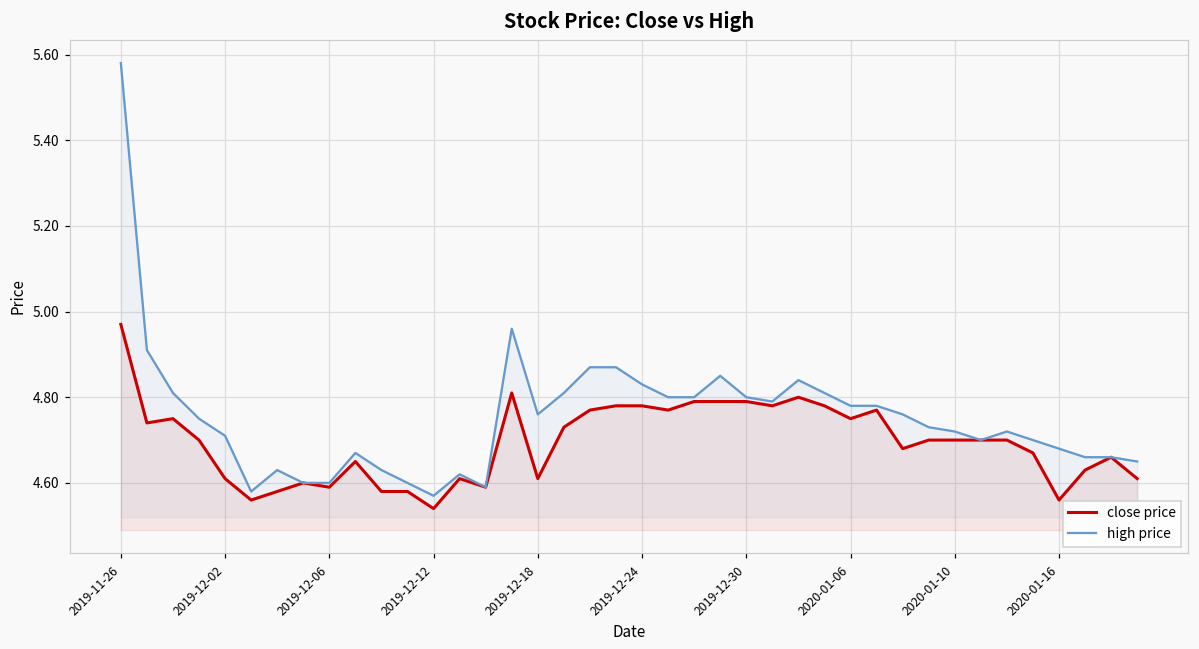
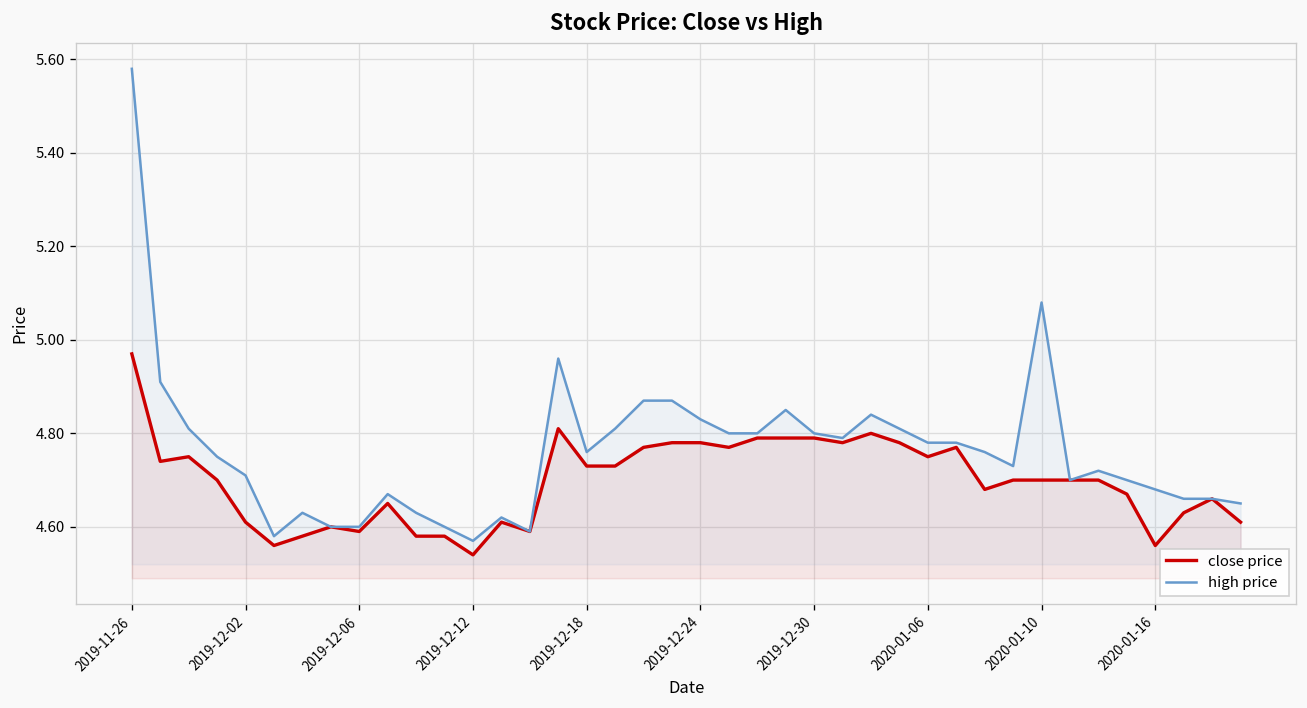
  {
    "close price": {
      "2019-11-26": 4.97,
      "2019-12-02": 4.61,
      "2019-12-06": 4.59,
      "2019-12-12": 4.54,
-     "2019-12-18": 4.61,
+     "2019-12-18": 4.73,
      "2019-12-24": 4.78,
      "2019-12-30": 4.79,
      "2020-01-06": 4.75,
      "2020-01-10": 4.70,
      "2020-01-16": 4.56
    },
    "high price": {
      "2019-11-26": 5.58,
      "2019-12-02": 4.71,
      "2019-12-06": 4.60,
      "2019-12-12": 4.57,
      "2019-12-18": 4.76,
      "2019-12-24": 4.83,
      "2019-12-30": 4.80,
      "2020-01-06": 4.78,
-     "2020-01-10": 4.72,
+     "2020-01-10": 5.08,
      "2020-01-16": 4.68
    }
  }
